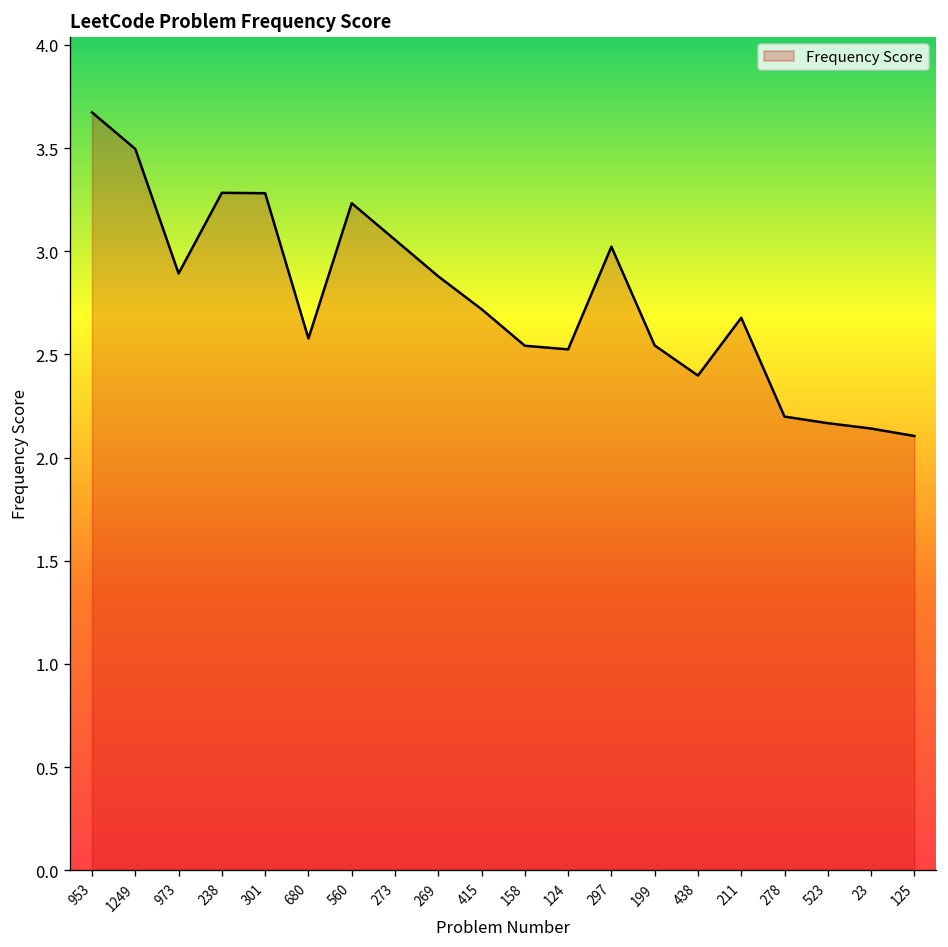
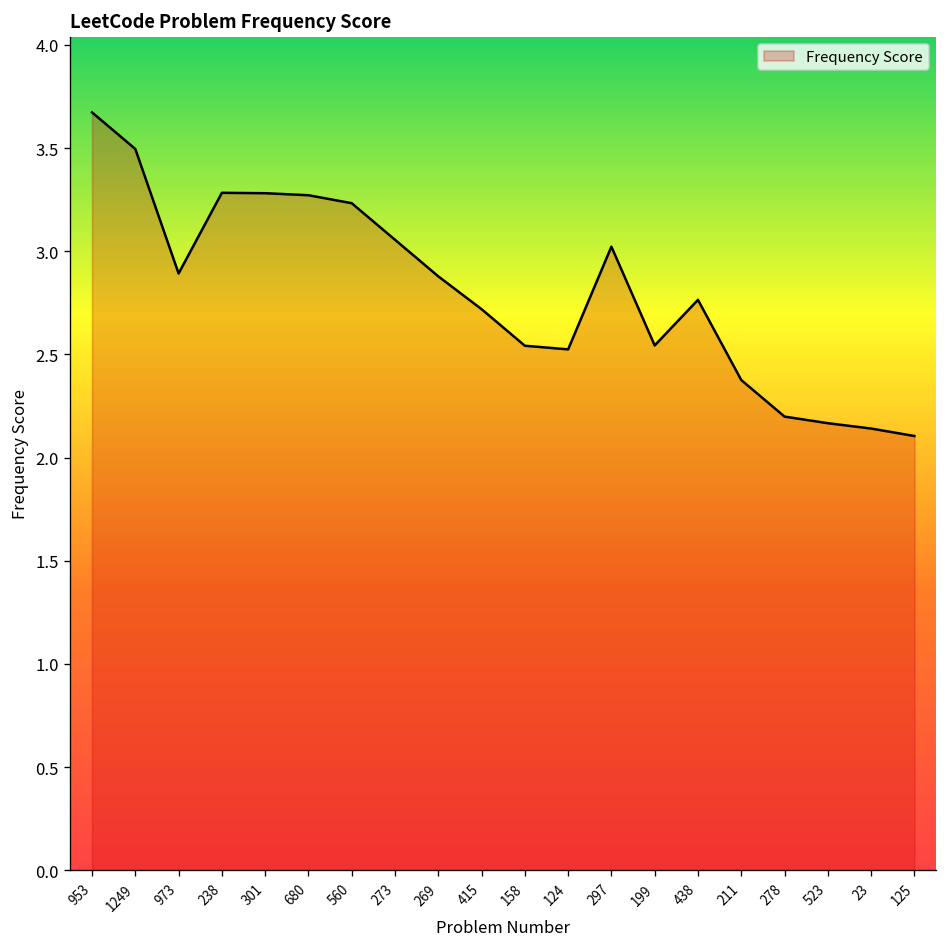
  {
    "953": 3.67,
    "1249": 3.50,
    "973": 2.89,
    "238": 3.28,
    "301": 3.28,
-   "680": 2.58,
+   "680": 3.27,
    "560": 3.23,
    "273": 3.06,
    "269": 2.88,
    "415": 2.72,
    "158": 2.54,
    "124": 2.52,
    "297": 3.02,
    "199": 2.54,
-   "438": 2.40,
-   "211": 2.68,
+   "438": 2.76,
+   "211": 2.38,
    "278": 2.20,
    "523": 2.17,
    "23": 2.14,
    "125": 2.10
  }
